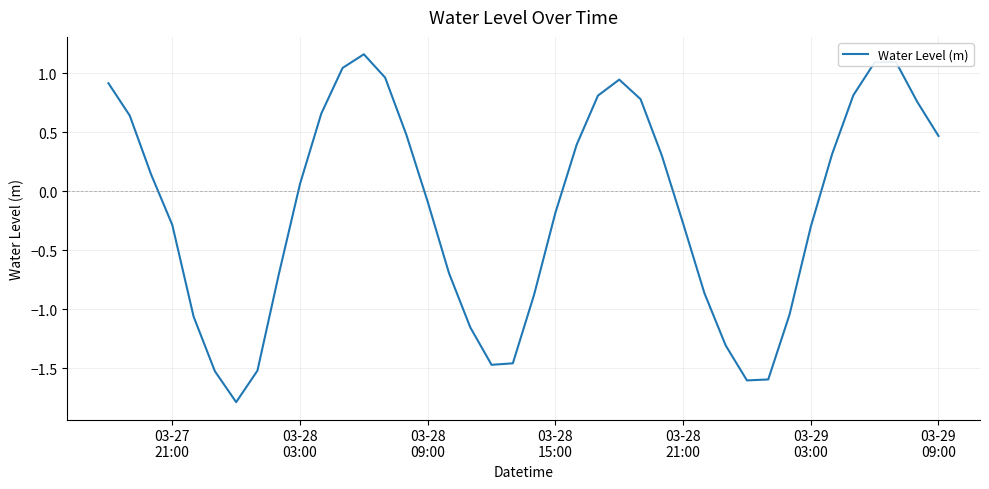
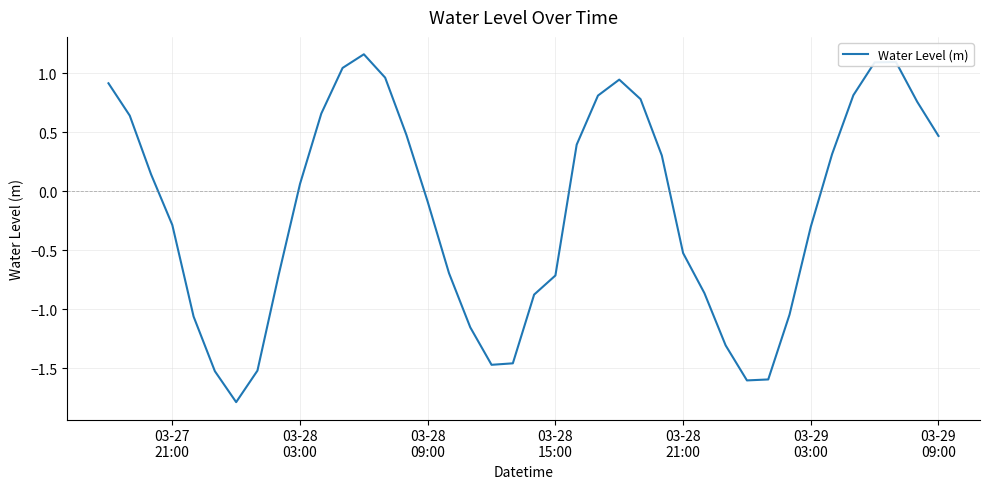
  {
    "03-27 21:00": -0.29,
    "03-28 03:00": 0.06,
    "03-28 09:00": -0.09,
-   "03-28 15:00": -0.18,
-   "03-28 21:00": -0.27,
+   "03-28 15:00": -0.72,
+   "03-28 21:00": -0.53,
    "03-29 03:00": -0.30,
    "03-29 09:00": 0.47
  }
